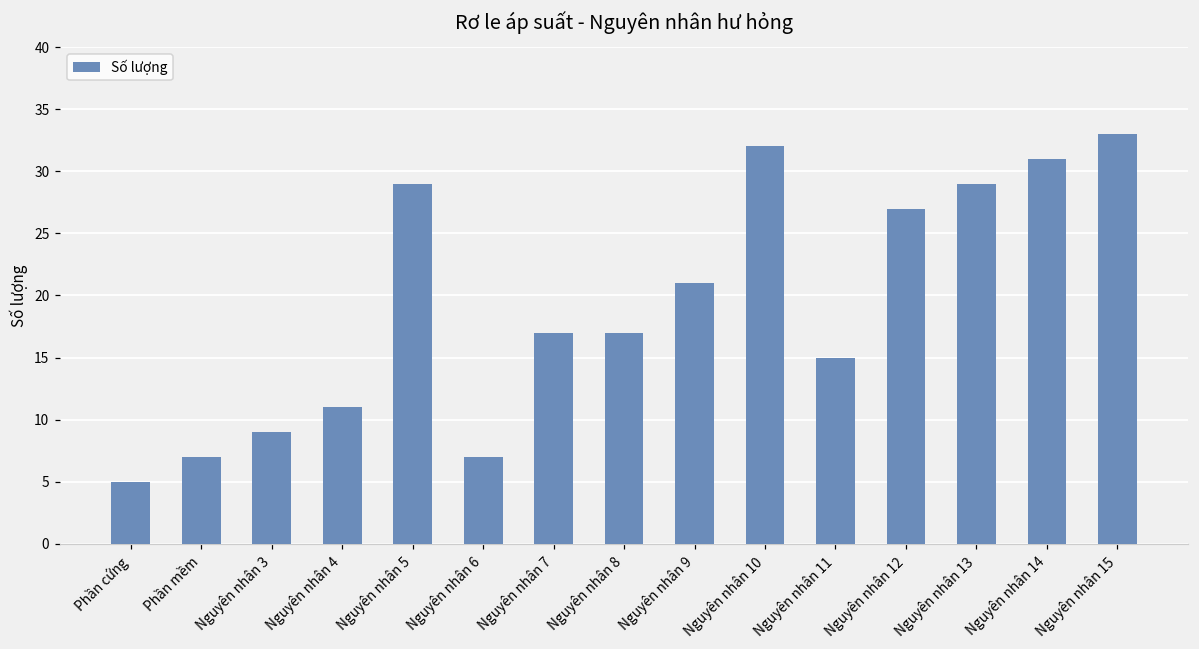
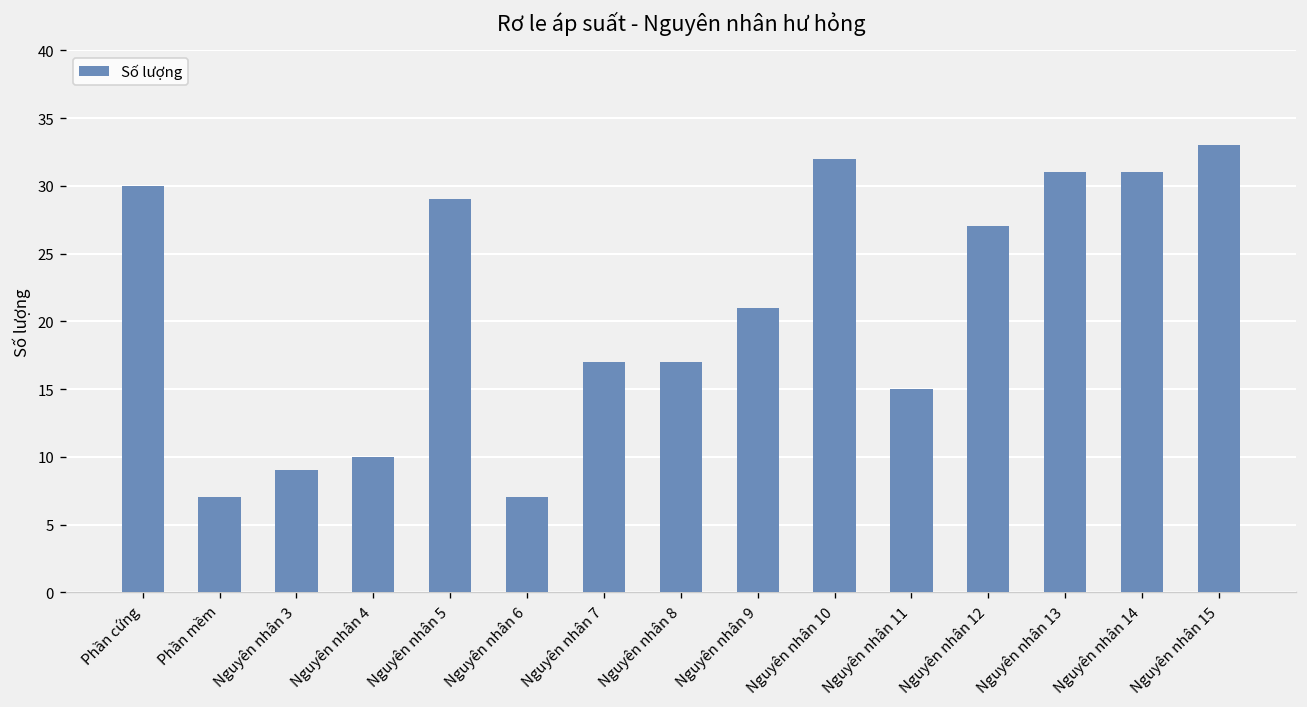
  {
-   "Phần cứng": 5,
+   "Phần cứng": 30,
    "Phần mềm": 7,
    "Nguyên nhân 3": 9,
-   "Nguyên nhân 4": 11,
+   "Nguyên nhân 4": 10,
    "Nguyên nhân 5": 29,
    "Nguyên nhân 6": 7,
    "Nguyên nhân 7": 17,
    "Nguyên nhân 8": 17,
    "Nguyên nhân 9": 21,
    "Nguyên nhân 10": 32,
    "Nguyên nhân 11": 15,
    "Nguyên nhân 12": 27,
-   "Nguyên nhân 13": 29,
+   "Nguyên nhân 13": 31,
    "Nguyên nhân 14": 31,
    "Nguyên nhân 15": 33
  }
